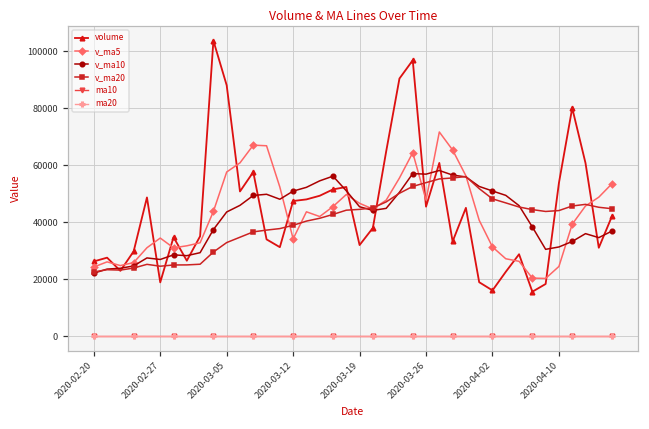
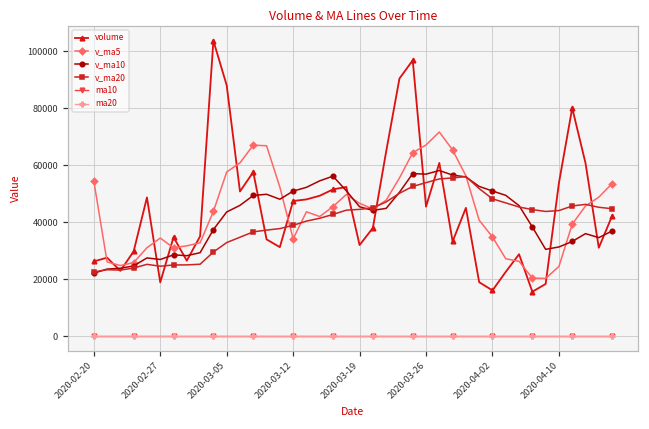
  {
    "v_ma5": {
-     "2020-02-20": 24000,
+     "2020-02-20": 55000,
      "2020-02-27": 34000,
      "2020-03-05": 58000,
      "2020-03-12": 34000,
      "2020-03-19": 47000,
-     "2020-03-26": 48000,
-     "2020-04-02": 31000,
+     "2020-03-26": 67000,
+     "2020-04-02": 35000,
      "2020-04-10": 24000
    },
    "ma20": {
      "2020-02-20": 0,
      "2020-02-27": 0,
      "2020-03-05": 0,
      "2020-03-12": 0,
      "2020-03-19": 0,
      "2020-03-26": 0,
      "2020-04-02": 0,
      "2020-04-10": 0
    }
  }
